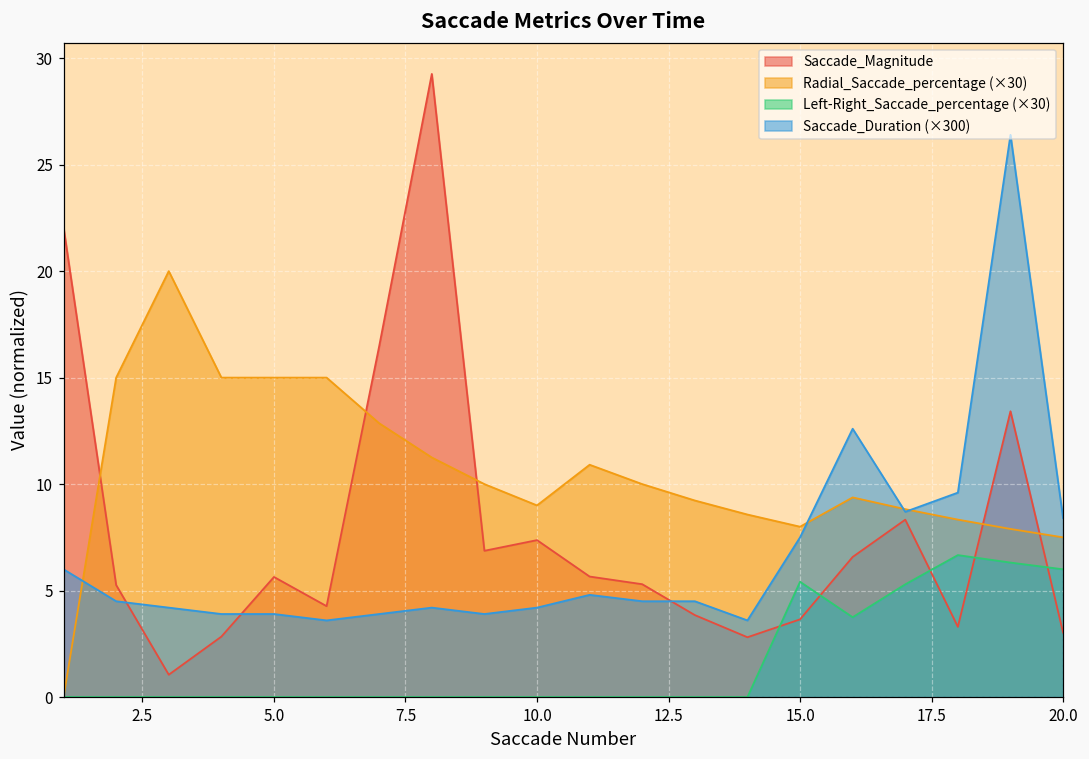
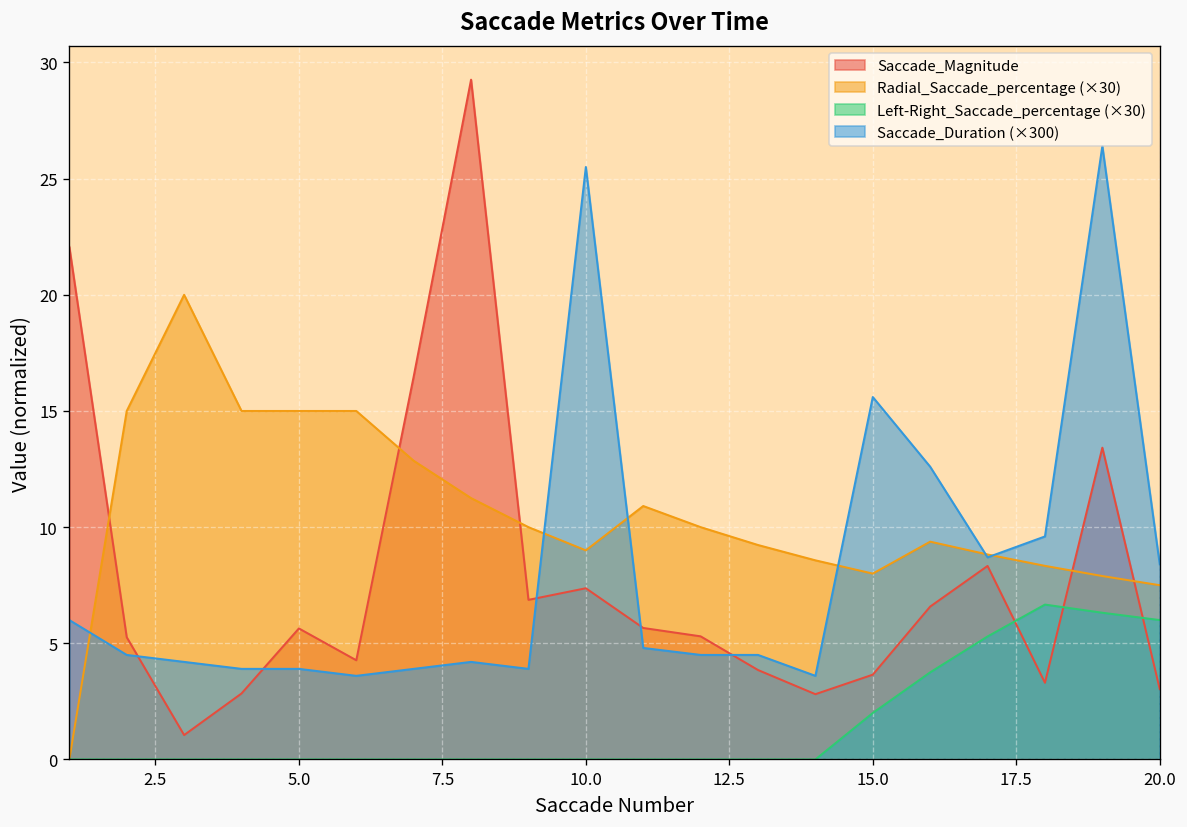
  {
    "Saccade_Magnitude": {
      "5.0": 5.6,
      "10.0": 7.4,
      "15.0": 3.7,
      "20.0": 3.0
    },
    "Radial_Saccade_percentage (×30)": {
      "5.0": 15.0,
      "10.0": 9.0,
      "15.0": 8.0,
      "20.0": 7.5
    },
    "Left-Right_Saccade_percentage (×30)": {
      "5.0": 0.0,
      "10.0": 0.0,
-     "15.0": 5.4,
+     "15.0": 2.0,
      "20.0": 6.0
    },
    "Saccade_Duration (×300)": {
      "5.0": 3.9,
-     "10.0": 4.2,
-     "15.0": 7.5,
+     "10.0": 25.5,
+     "15.0": 15.6,
      "20.0": 8.4
    }
  }
